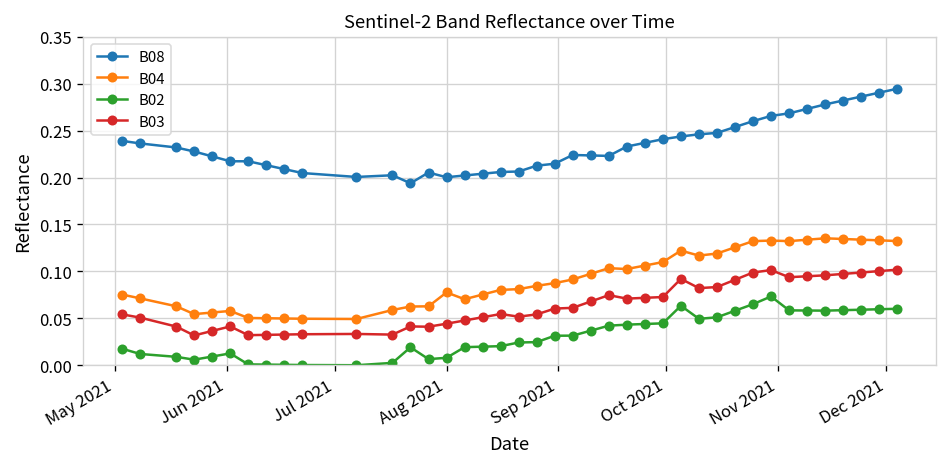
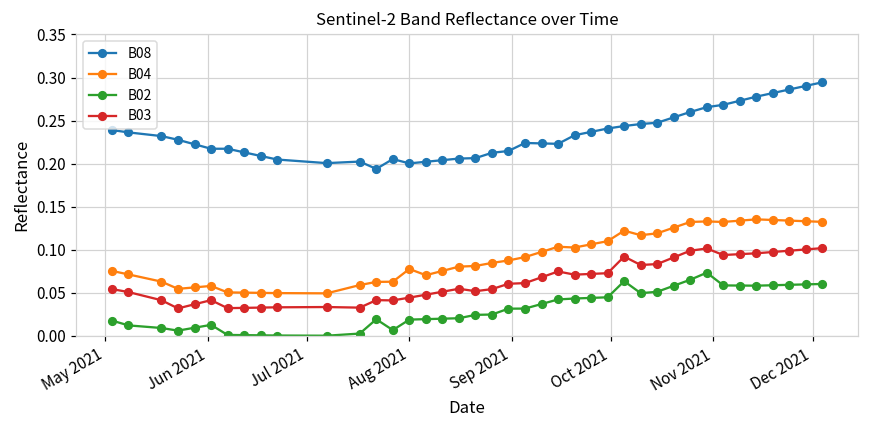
  {
    "B08": {
      "Aug 2021": 0.20
    },
    "B04": {
      "Aug 2021": 0.08
    },
    "B02": {
-     "Aug 2021": 0.01
+     "Aug 2021": 0.02
    },
    "B03": {
      "Aug 2021": 0.04
    }
  }
